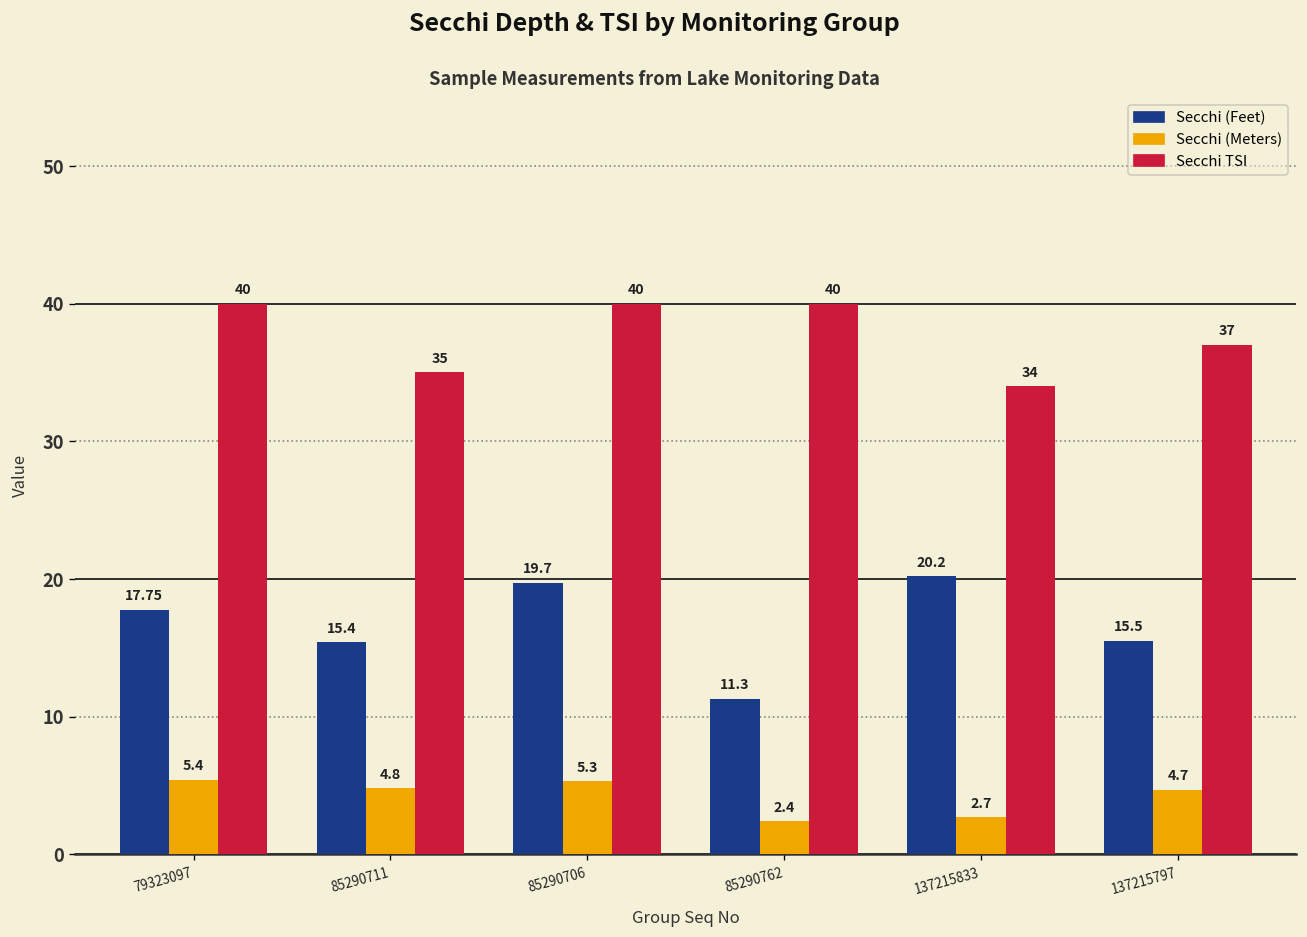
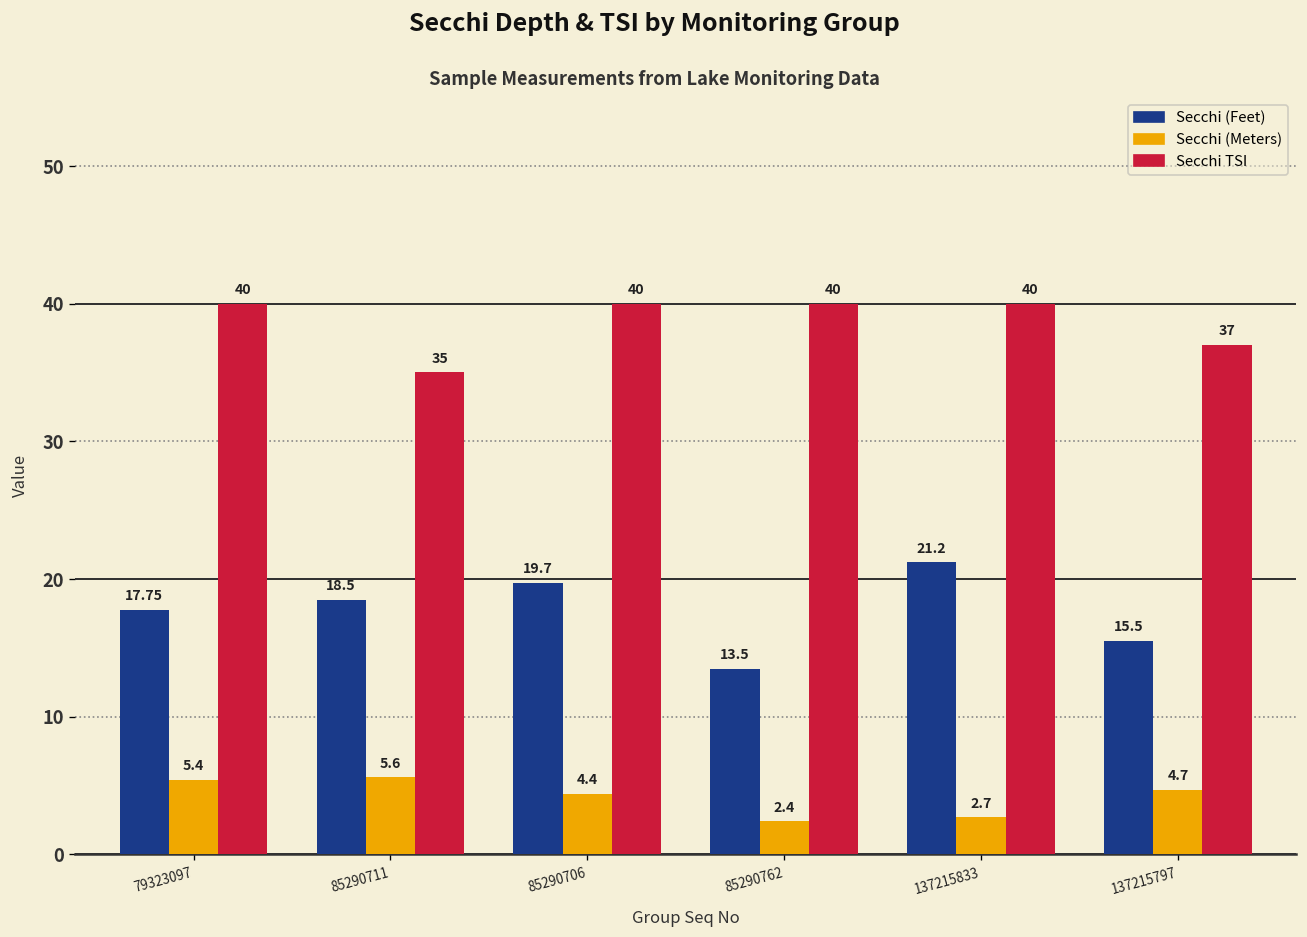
  {
    "Secchi (Feet)": {
      "79323097": 17.75,
-     "85290711": 15.4,
+     "85290711": 18.5,
      "85290706": 19.7,
-     "85290762": 11.3,
-     "137215833": 20.2,
+     "85290762": 13.5,
+     "137215833": 21.2,
      "137215797": 15.5
    },
    "Secchi (Meters)": {
      "79323097": 5.4,
-     "85290711": 4.8,
-     "85290706": 5.3,
+     "85290711": 5.6,
+     "85290706": 4.4,
      "85290762": 2.4,
      "137215833": 2.7,
      "137215797": 4.7
    },
    "Secchi TSI": {
      "79323097": 40,
      "85290711": 35,
      "85290706": 40,
      "85290762": 40,
-     "137215833": 34,
+     "137215833": 40,
      "137215797": 37
    }
  }
